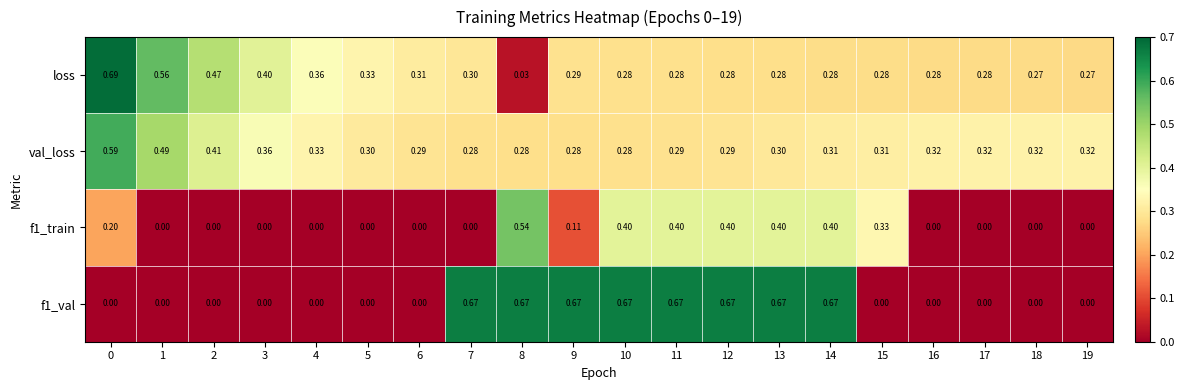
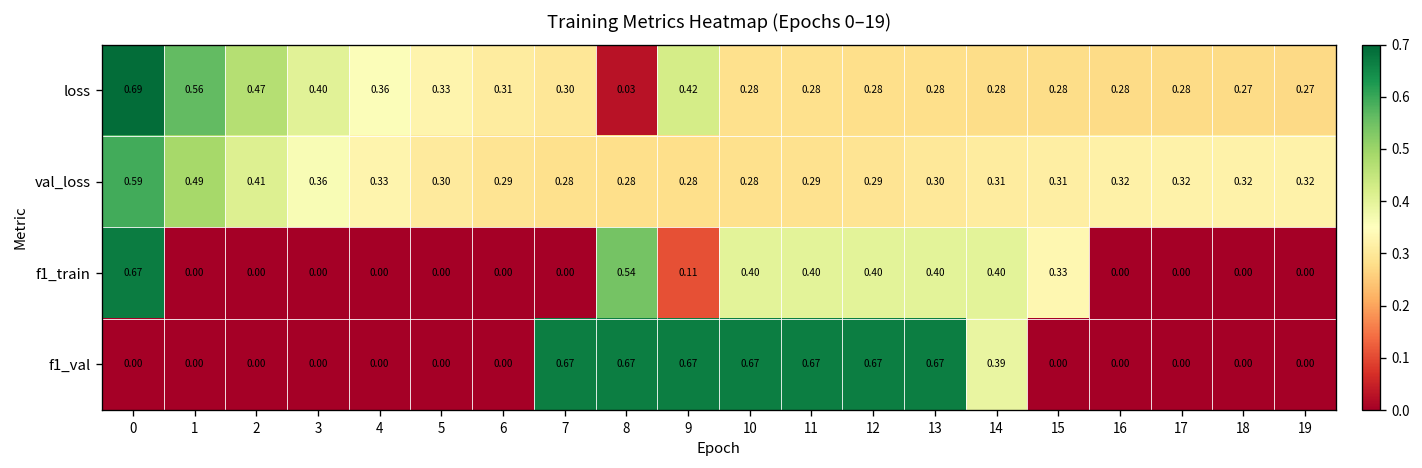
  {
    "loss": {
      "0": 0.69,
      "1": 0.56,
      "2": 0.47,
      "3": 0.40,
      "4": 0.36,
      "5": 0.33,
      "6": 0.31,
      "7": 0.30,
      "8": 0.03,
-     "9": 0.29,
+     "9": 0.42,
      "10": 0.28,
      "11": 0.28,
      "12": 0.28,
      "13": 0.28,
      "14": 0.28,
      "15": 0.28,
      "16": 0.28,
      "17": 0.28,
      "18": 0.27,
      "19": 0.27
    },
    "val_loss": {
      "0": 0.59,
      "1": 0.49,
      "2": 0.41,
      "3": 0.36,
      "4": 0.33,
      "5": 0.30,
      "6": 0.29,
      "7": 0.28,
      "8": 0.28,
      "9": 0.28,
      "10": 0.28,
      "11": 0.29,
      "12": 0.29,
      "13": 0.30,
      "14": 0.31,
      "15": 0.31,
      "16": 0.32,
      "17": 0.32,
      "18": 0.32,
      "19": 0.32
    },
    "f1_train": {
-     "0": 0.20,
+     "0": 0.67,
      "1": 0.00,
      "2": 0.00,
      "3": 0.00,
      "4": 0.00,
      "5": 0.00,
      "6": 0.00,
      "7": 0.00,
      "8": 0.54,
      "9": 0.11,
      "10": 0.40,
      "11": 0.40,
      "12": 0.40,
      "13": 0.40,
      "14": 0.40,
      "15": 0.33,
      "16": 0.00,
      "17": 0.00,
      "18": 0.00,
      "19": 0.00
    },
    "f1_val": {
      "0": 0.00,
      "1": 0.00,
      "2": 0.00,
      "3": 0.00,
      "4": 0.00,
      "5": 0.00,
      "6": 0.00,
      "7": 0.67,
      "8": 0.67,
      "9": 0.67,
      "10": 0.67,
      "11": 0.67,
      "12": 0.67,
      "13": 0.67,
-     "14": 0.67,
+     "14": 0.39,
      "15": 0.00,
      "16": 0.00,
      "17": 0.00,
      "18": 0.00,
      "19": 0.00
    }
  }
